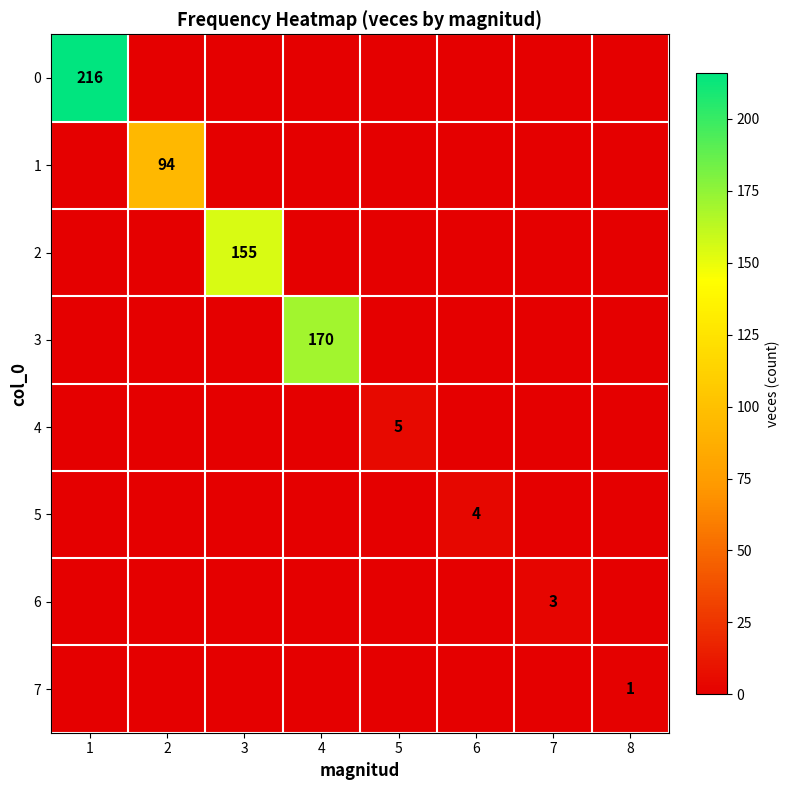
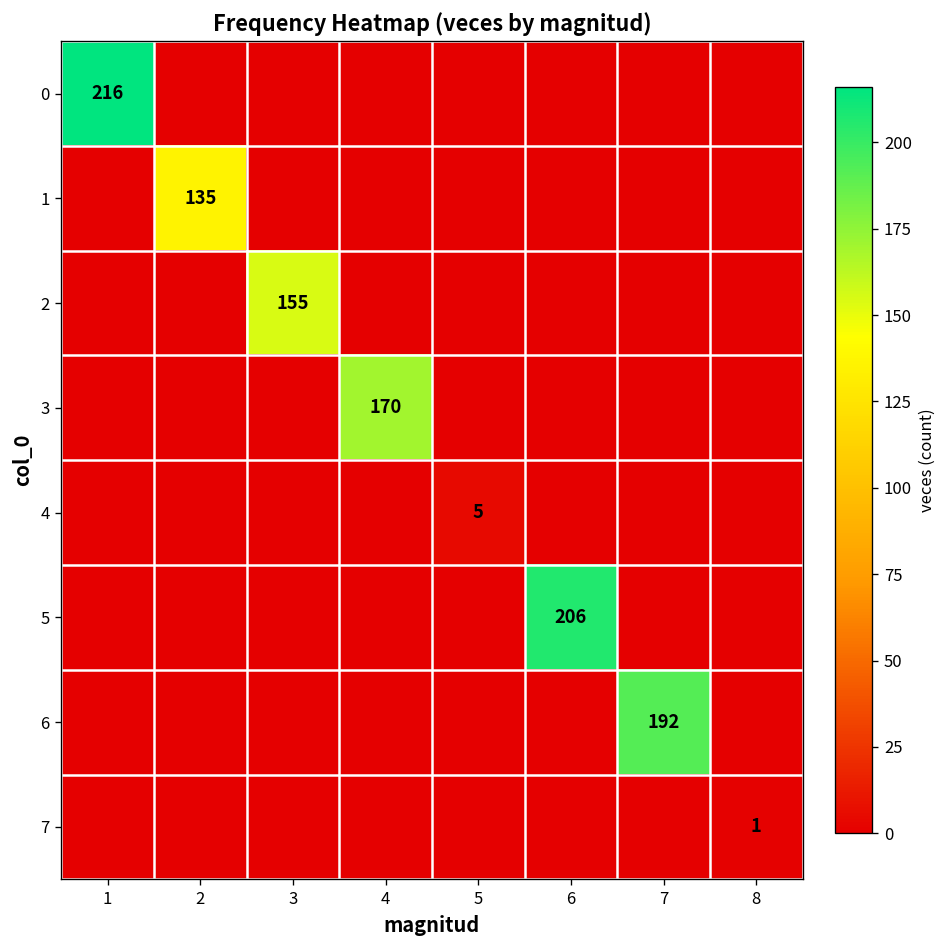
  {
    "0": {
      "1": 216
    },
    "1": {
-     "2": 94
+     "2": 135
    },
    "2": {
      "3": 155
    },
    "3": {
      "4": 170
    },
    "4": {
      "5": 5
    },
    "5": {
-     "6": 4
+     "6": 206
    },
    "6": {
-     "7": 3
+     "7": 192
    },
    "7": {
      "8": 1
    }
  }
